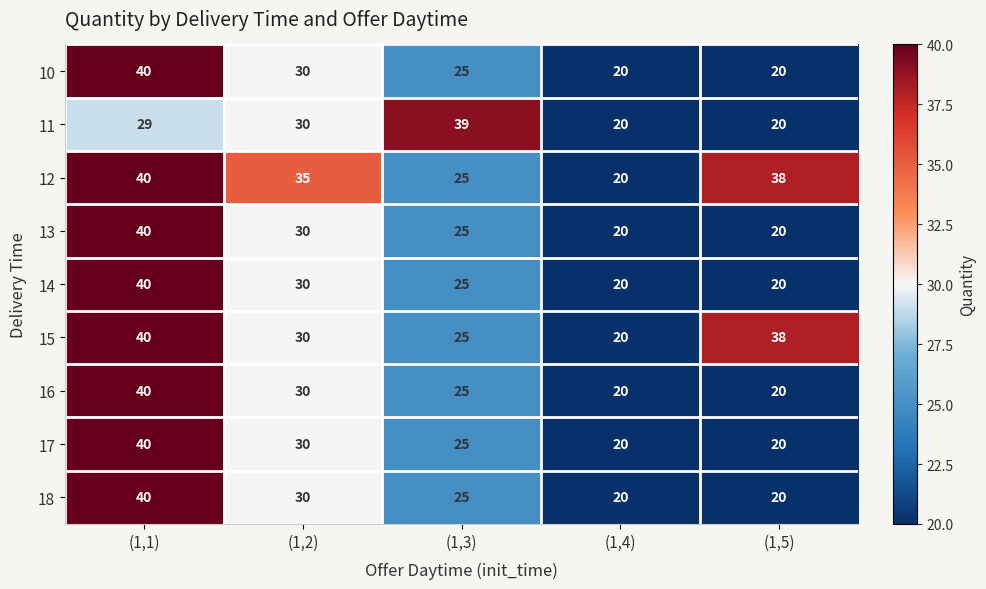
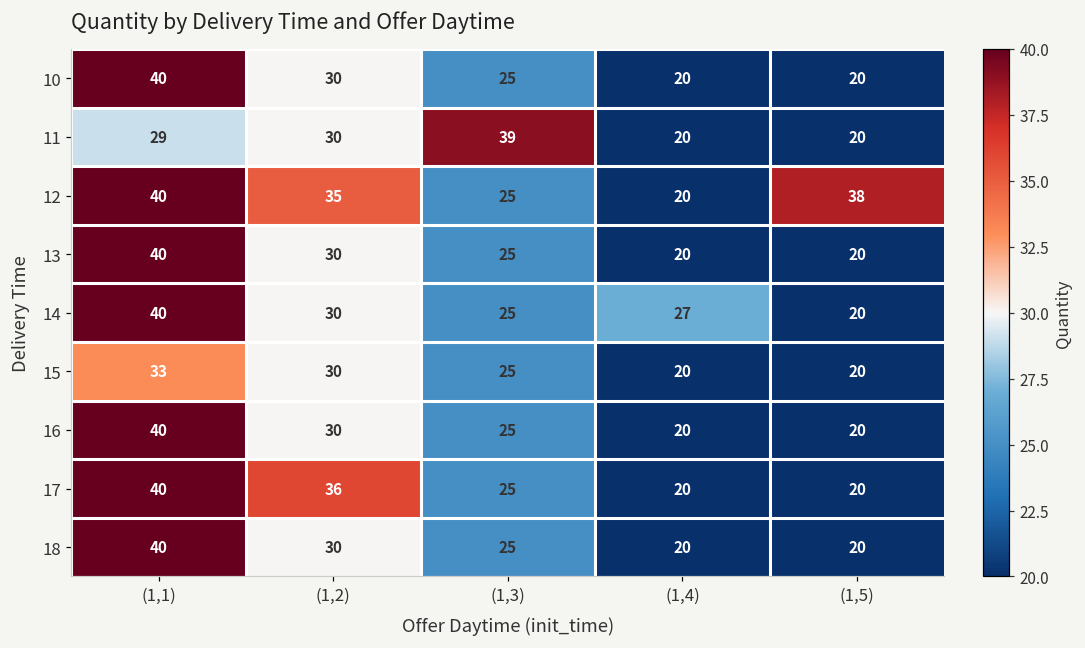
  {
    "10": {
      "(1,1)": 40,
      "(1,2)": 30,
      "(1,3)": 25,
      "(1,4)": 20,
      "(1,5)": 20
    },
    "11": {
      "(1,1)": 29,
      "(1,2)": 30,
      "(1,3)": 39,
      "(1,4)": 20,
      "(1,5)": 20
    },
    "12": {
      "(1,1)": 40,
      "(1,2)": 35,
      "(1,3)": 25,
      "(1,4)": 20,
      "(1,5)": 38
    },
    "13": {
      "(1,1)": 40,
      "(1,2)": 30,
      "(1,3)": 25,
      "(1,4)": 20,
      "(1,5)": 20
    },
    "14": {
      "(1,1)": 40,
      "(1,2)": 30,
      "(1,3)": 25,
-     "(1,4)": 20,
+     "(1,4)": 27,
      "(1,5)": 20
    },
    "15": {
-     "(1,1)": 40,
+     "(1,1)": 33,
      "(1,2)": 30,
      "(1,3)": 25,
      "(1,4)": 20,
-     "(1,5)": 38
+     "(1,5)": 20
    },
    "16": {
      "(1,1)": 40,
      "(1,2)": 30,
      "(1,3)": 25,
      "(1,4)": 20,
      "(1,5)": 20
    },
    "17": {
      "(1,1)": 40,
-     "(1,2)": 30,
+     "(1,2)": 36,
      "(1,3)": 25,
      "(1,4)": 20,
      "(1,5)": 20
    },
    "18": {
      "(1,1)": 40,
      "(1,2)": 30,
      "(1,3)": 25,
      "(1,4)": 20,
      "(1,5)": 20
    }
  }
